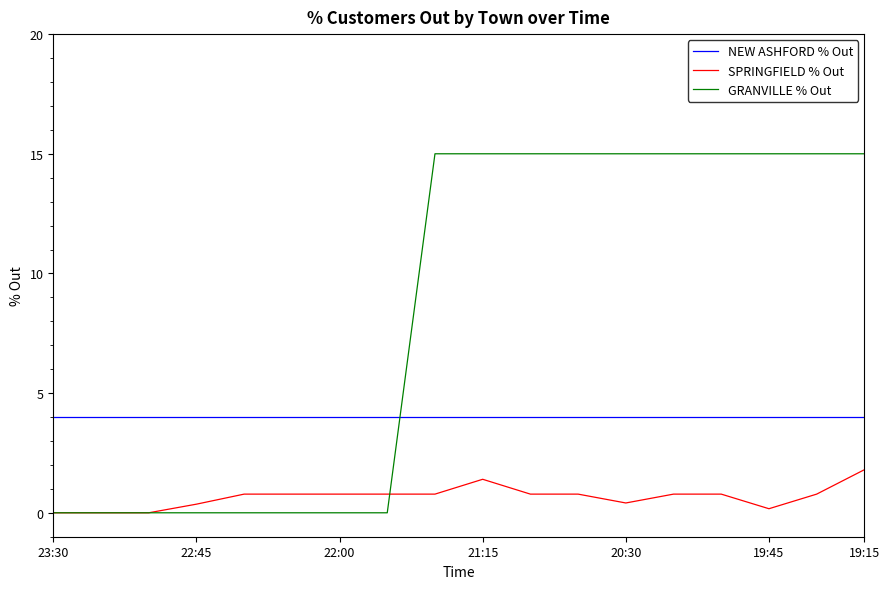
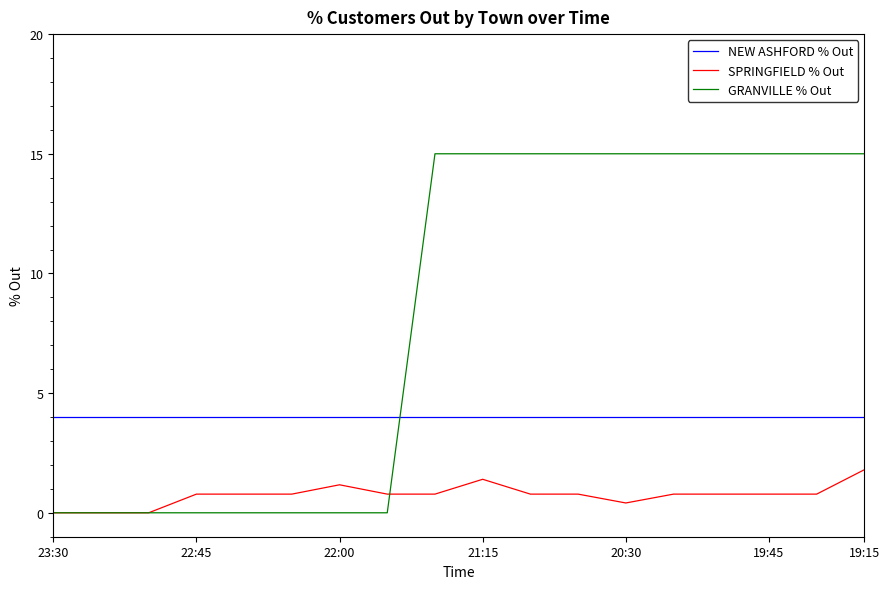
  {
    "NEW ASHFORD % Out": {
      "23:30": 4.0,
      "22:45": 4.0,
      "22:00": 4.0,
      "21:15": 4.0,
      "20:30": 4.0,
      "19:45": 4.0,
      "19:15": 4.0
    },
    "SPRINGFIELD % Out": {
-     "22:45": 0.4,
-     "22:00": 0.8,
+     "22:45": 0.8,
+     "22:00": 1.2,
      "21:15": 1.4,
      "20:30": 0.4,
-     "19:45": 0.2,
+     "19:45": 0.8,
      "19:15": 1.8
    },
    "GRANVILLE % Out": {
      "22:45": 0.0,
      "22:00": 0.0,
      "21:15": 15.0,
      "20:30": 15.0,
      "19:45": 15.0,
      "19:15": 15.0
    }
  }
